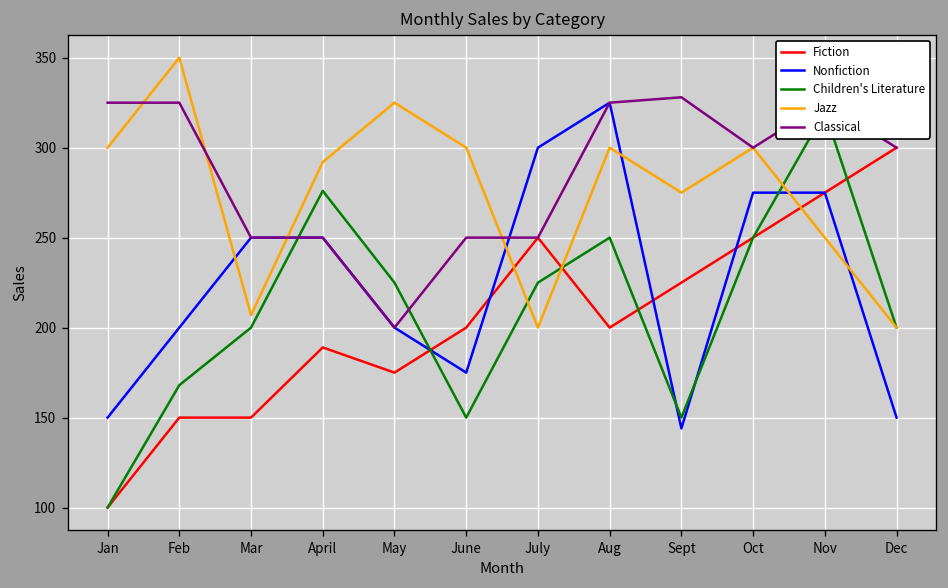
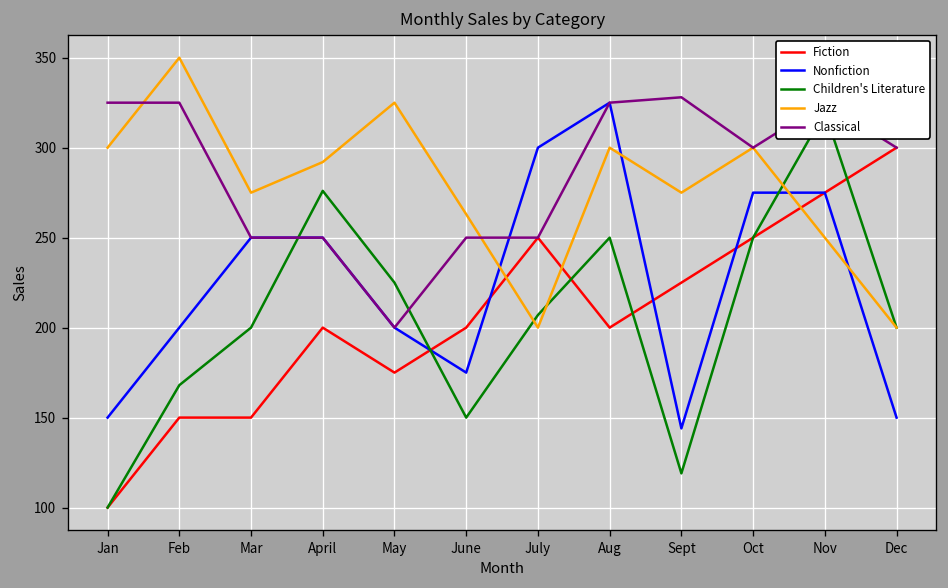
  {
    "Fiction": {
      "Feb": 150,
      "Mar": 150,
-     "April": 189,
+     "April": 200,
      "May": 175,
      "June": 200,
      "Aug": 200,
      "Sept": 225
    },
    "Nonfiction": {
      "Jan": 150,
      "Feb": 200,
      "June": 175,
      "July": 300,
      "Sept": 144,
      "Oct": 275,
      "Dec": 150
    },
    "Children's Literature": {
      "Feb": 168,
      "Mar": 200,
      "April": 276,
      "May": 225,
      "June": 150,
-     "July": 225,
+     "July": 207,
      "Aug": 250,
-     "Sept": 150
+     "Sept": 119
    },
    "Jazz": {
      "Jan": 300,
      "Feb": 350,
-     "Mar": 207,
+     "Mar": 275,
      "April": 292,
      "May": 325,
-     "June": 300,
+     "June": 263,
      "July": 200,
      "Aug": 300,
      "Sept": 275,
      "Nov": 250
    },
    "Classical": {
      "Jan": 325,
      "Feb": 325,
      "June": 250,
      "Sept": 328
    }
  }
